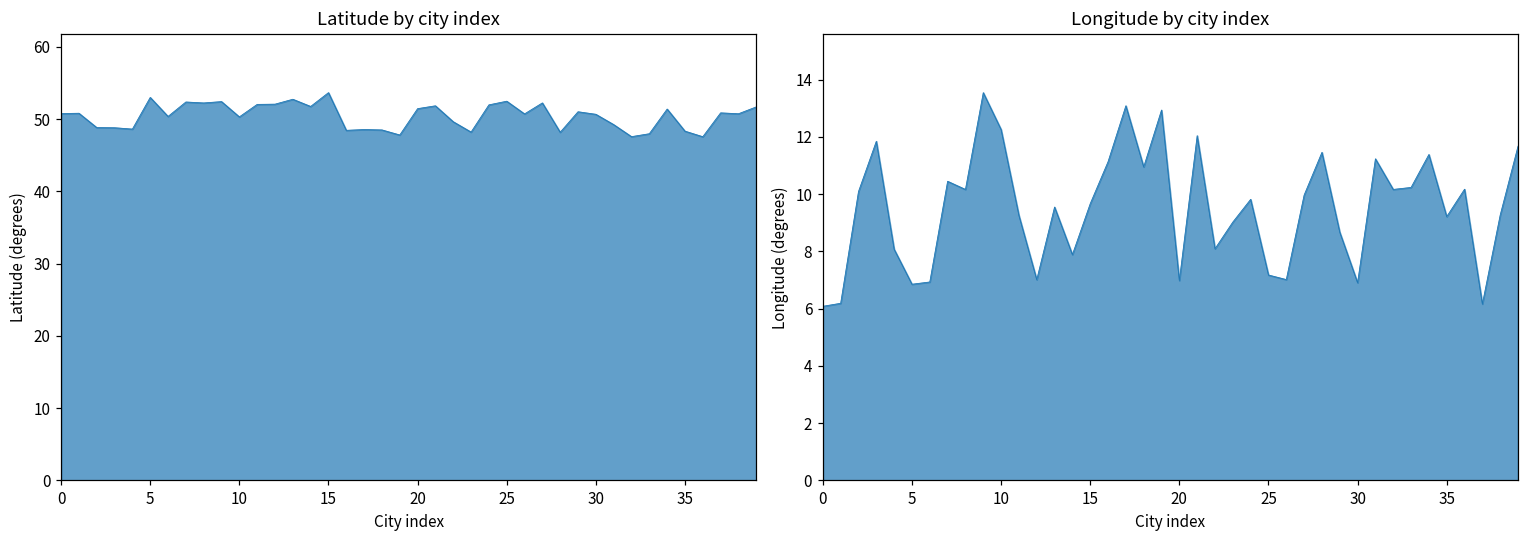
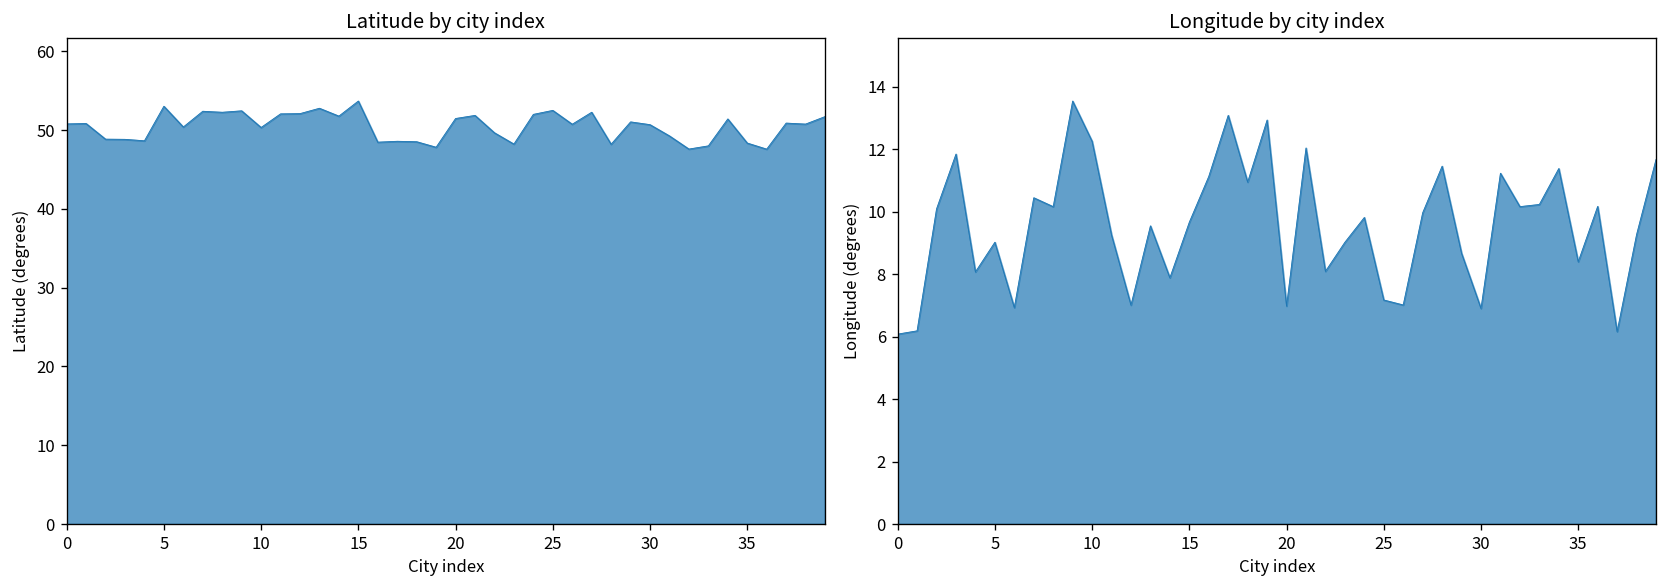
  {
    "Latitude by city index": {
      "0": 51,
      "5": 53,
      "10": 50,
      "15": 54,
      "20": 51,
      "25": 52,
      "30": 51,
      "35": 48
    },
    "Longitude by city index": {
      "0": 6.1,
-     "5": 6.9,
+     "5": 9.0,
      "10": 12.3,
      "15": 9.7,
      "20": 7.0,
      "25": 7.2,
      "30": 6.9,
-     "35": 9.2
+     "35": 8.4
    }
  }
